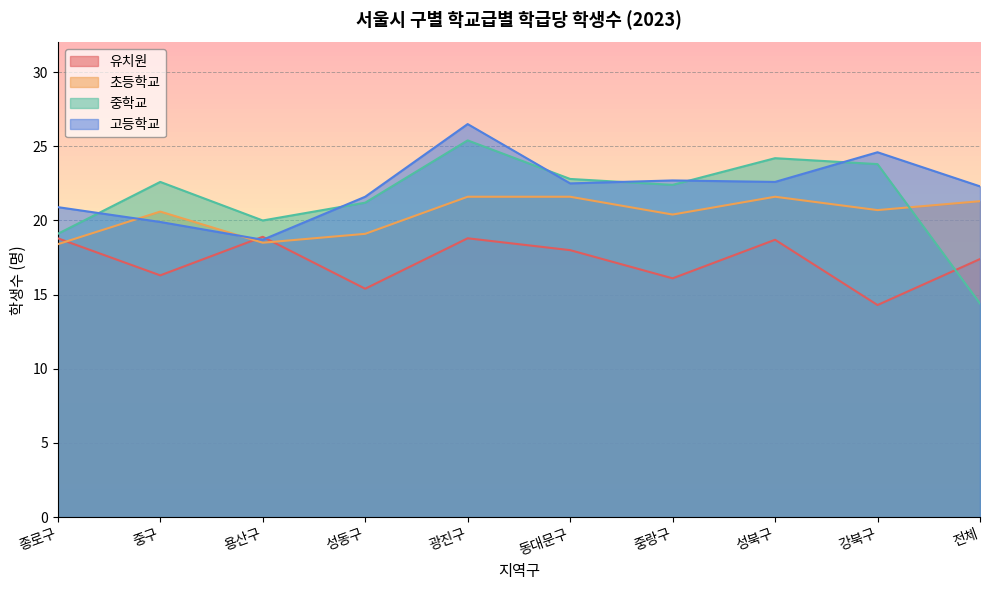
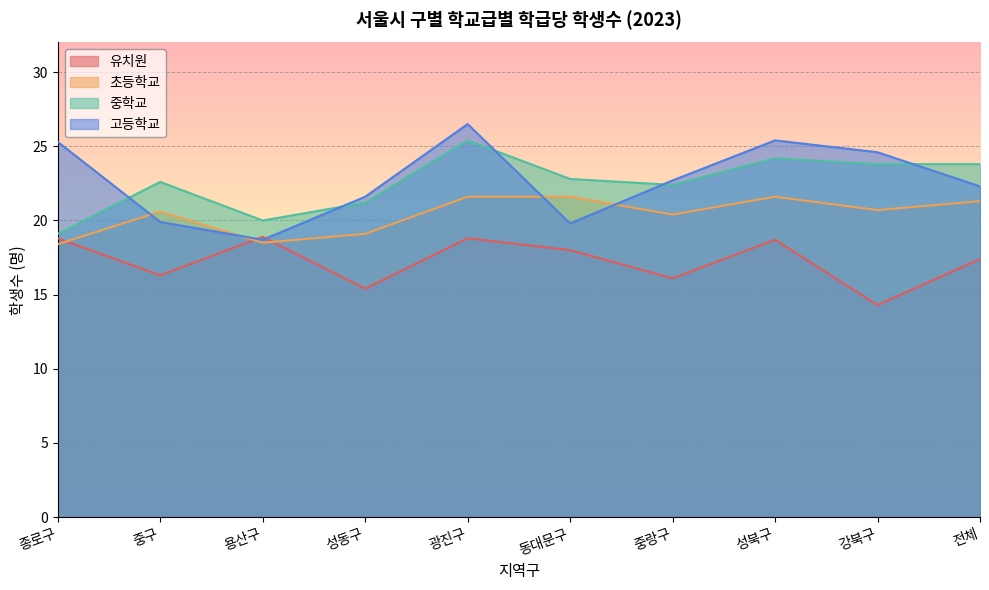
  {
    "중학교": {
      "종로구": 19.1,
      "중구": 22.6,
      "용산구": 20.0,
      "성동구": 21.2,
      "광진구": 25.4,
      "동대문구": 22.8,
      "중랑구": 22.4,
      "성북구": 24.2,
      "강북구": 23.8,
-     "전체": 14.4
+     "전체": 23.8
    },
    "고등학교": {
-     "종로구": 20.9,
+     "종로구": 25.3,
      "중구": 19.9,
      "용산구": 18.7,
      "성동구": 21.6,
      "광진구": 26.5,
-     "동대문구": 22.5,
+     "동대문구": 19.8,
      "중랑구": 22.7,
-     "성북구": 22.6,
+     "성북구": 25.4,
      "강북구": 24.6,
      "전체": 22.3
    }
  }
